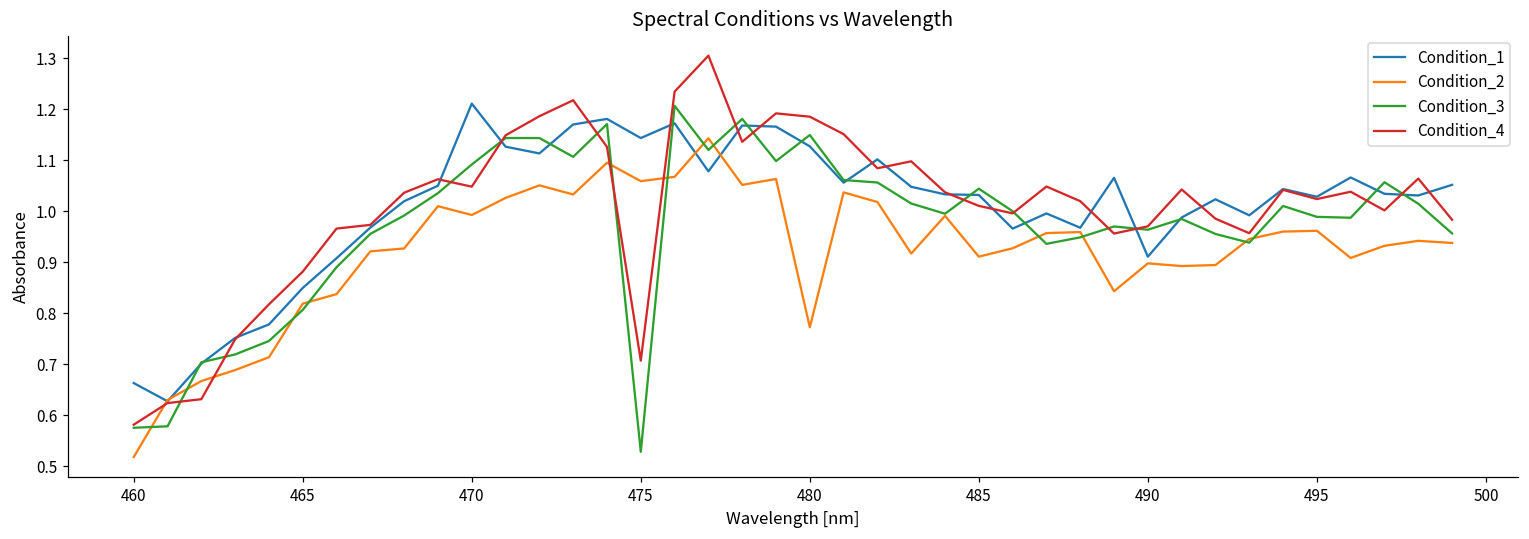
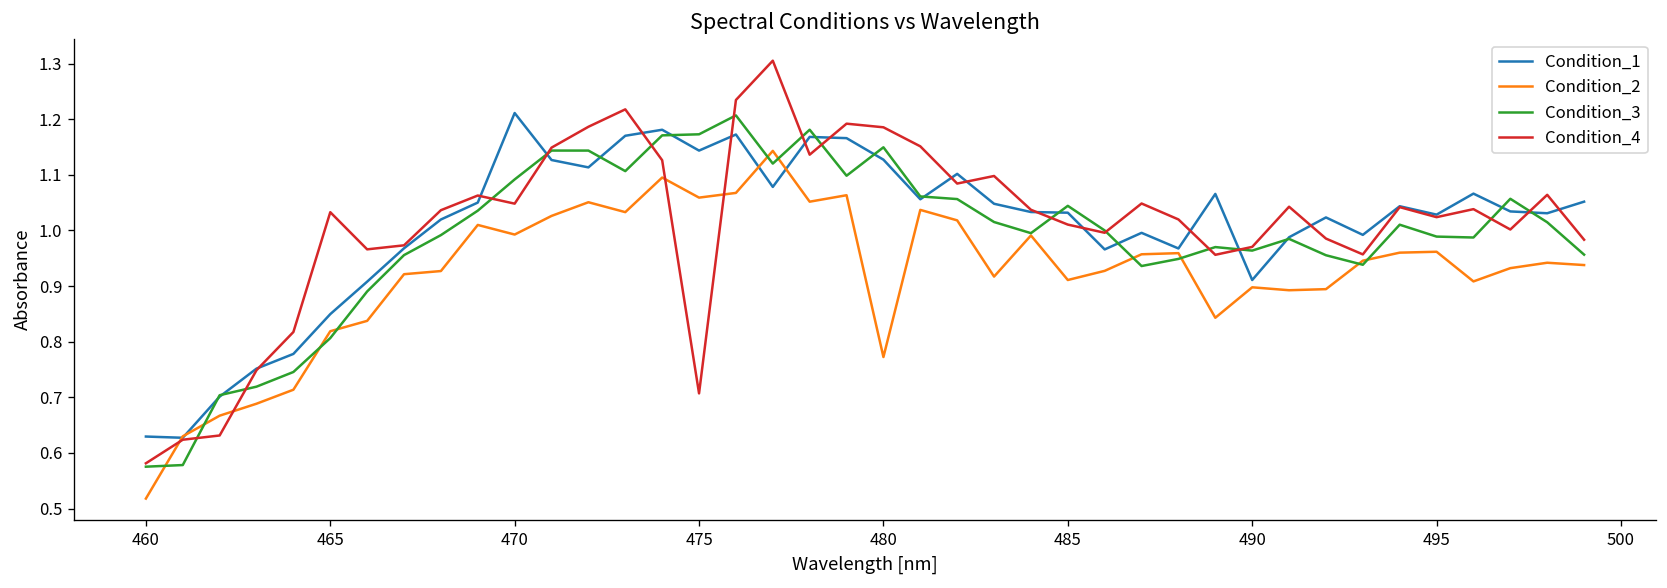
  {
    "Condition_1": {
-     "460": 0.66,
+     "460": 0.63,
      "465": 0.85,
      "470": 1.21,
      "475": 1.14,
      "480": 1.13,
      "485": 1.03,
      "490": 0.91
    },
    "Condition_2": {
      "460": 0.52,
      "465": 0.82,
      "470": 0.99,
      "475": 1.06,
      "480": 0.77,
      "485": 0.91,
      "490": 0.90,
      "495": 0.96
    },
    "Condition_3": {
      "460": 0.58,
      "465": 0.81,
      "470": 1.09,
-     "475": 0.53,
+     "475": 1.17,
      "480": 1.15,
      "485": 1.04,
      "490": 0.96,
      "495": 0.99
    },
    "Condition_4": {
      "460": 0.58,
-     "465": 0.88,
+     "465": 1.03,
      "470": 1.05,
      "475": 0.71,
      "480": 1.19,
      "485": 1.01,
      "490": 0.97
    }
  }
